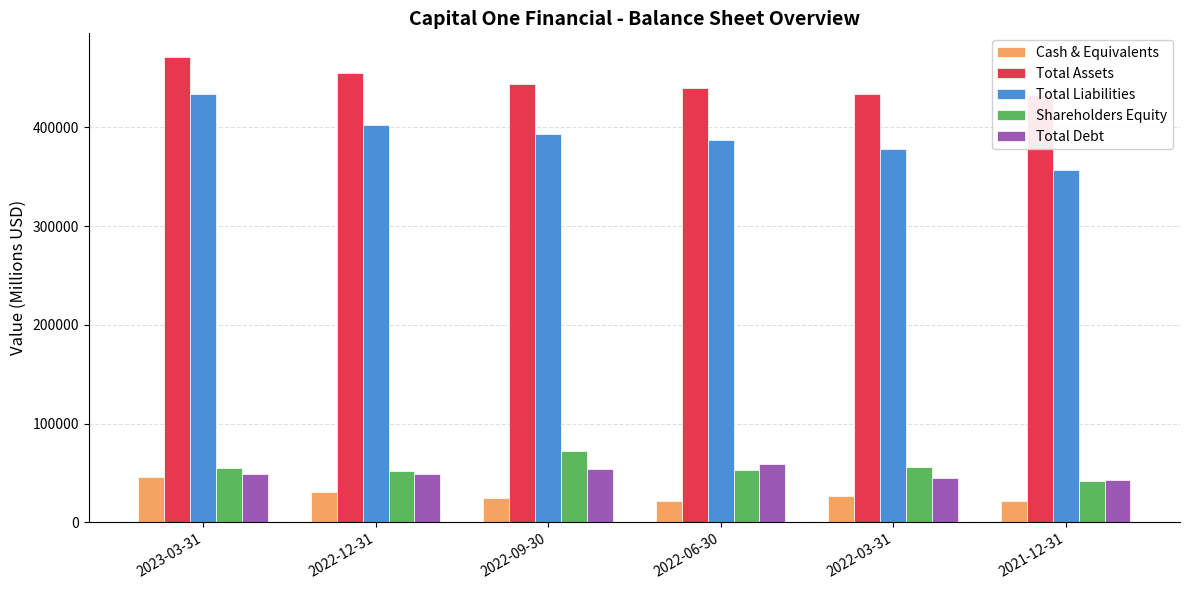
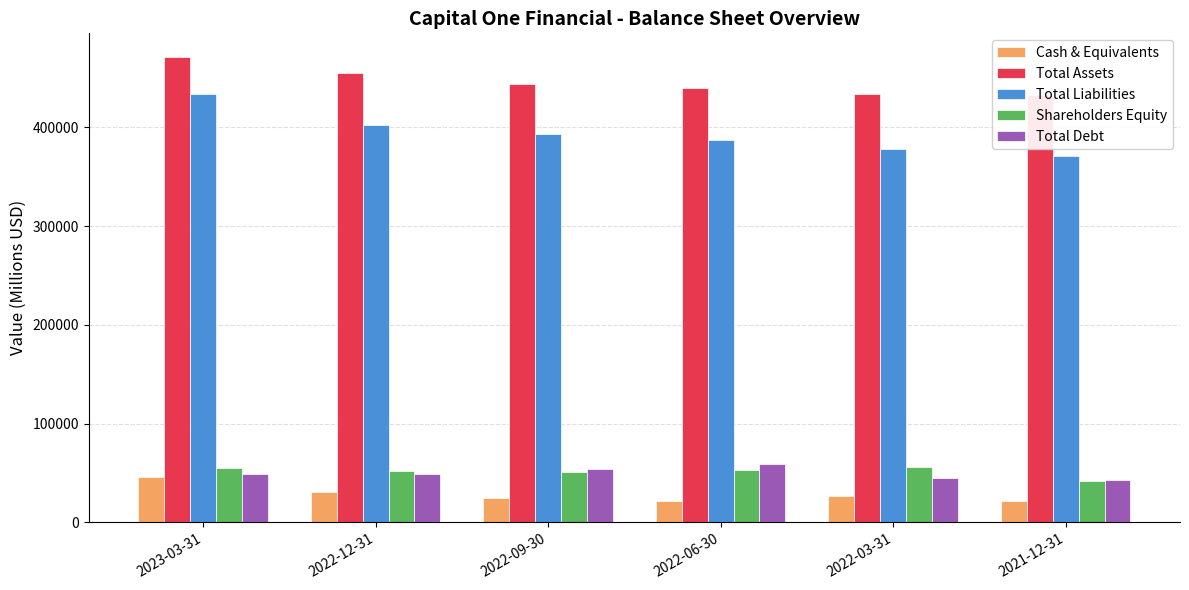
  {
    "Cash & Equivalents": {
      "2023-03-31": 50000,
      "2022-12-31": 30000,
      "2022-09-30": 20000,
      "2022-06-30": 20000,
      "2022-03-31": 30000,
      "2021-12-31": 20000
    },
    "Total Assets": {
      "2023-03-31": 470000,
      "2022-12-31": 460000,
      "2022-09-30": 440000,
      "2022-06-30": 440000,
      "2022-03-31": 430000
    },
    "Total Liabilities": {
      "2023-03-31": 430000,
      "2022-12-31": 400000,
      "2022-09-30": 390000,
      "2022-06-30": 390000,
      "2022-03-31": 380000,
-     "2021-12-31": 360000
+     "2021-12-31": 370000
    },
    "Shareholders Equity": {
      "2023-03-31": 50000,
      "2022-12-31": 50000,
-     "2022-09-30": 70000,
+     "2022-09-30": 50000,
      "2022-06-30": 50000,
      "2022-03-31": 60000,
      "2021-12-31": 40000
    },
    "Total Debt": {
      "2023-03-31": 50000,
      "2022-12-31": 50000,
      "2022-09-30": 50000,
      "2022-06-30": 60000,
      "2022-03-31": 50000,
      "2021-12-31": 40000
    }
  }
